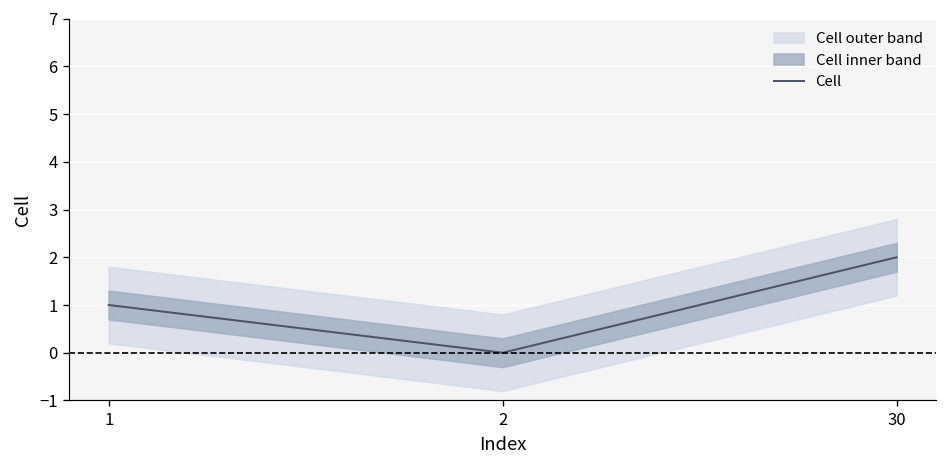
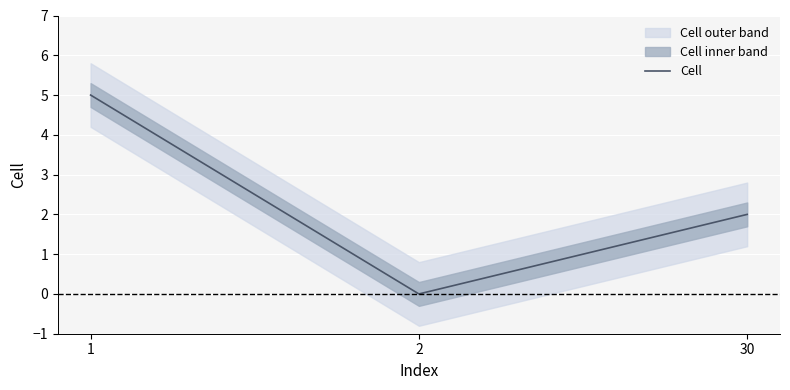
  {
    "Cell": {
-     "1": 1,
+     "1": 5,
      "2": 0,
      "30": 2
    }
  }
